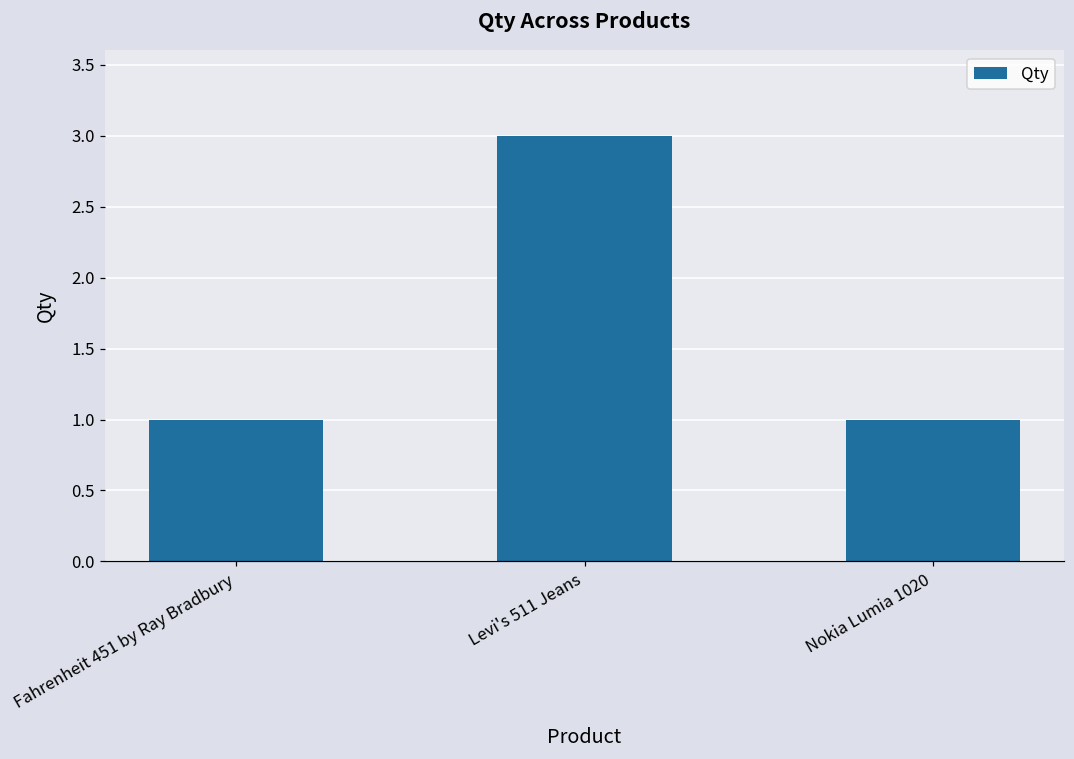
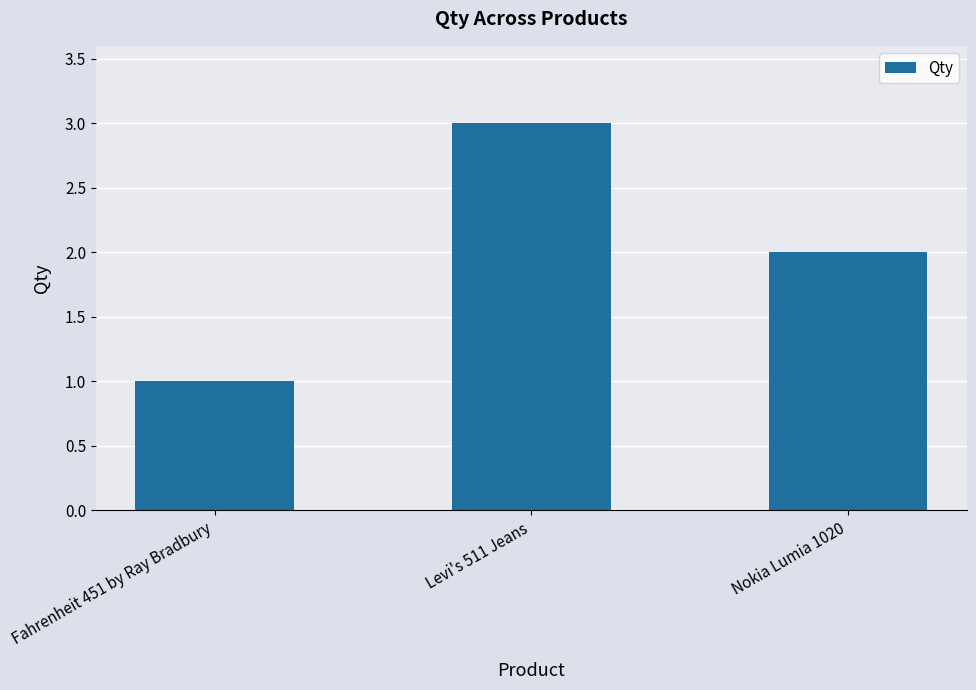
  {
    "Fahrenheit 451 by Ray Bradbury": 1,
    "Levi's 511 Jeans": 3,
-   "Nokia Lumia 1020": 1
+   "Nokia Lumia 1020": 2
  }
